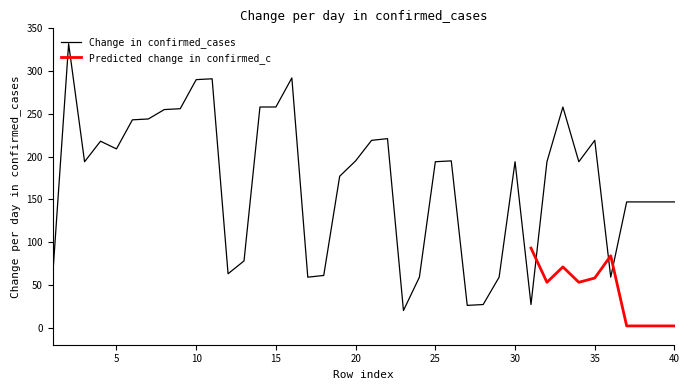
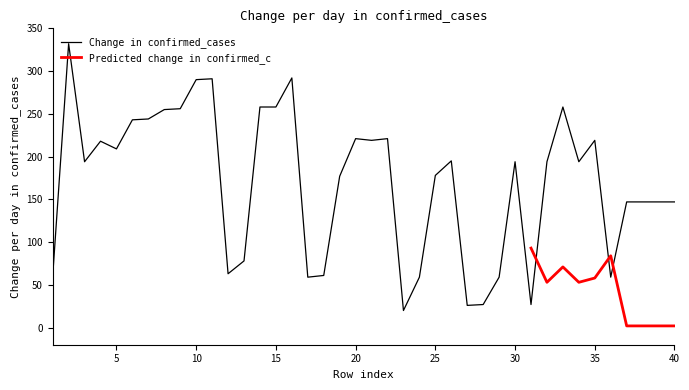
  {
    "Change in confirmed_cases": {
      "5": 210,
      "10": 290,
      "15": 260,
-     "20": 200,
-     "25": 190,
+     "20": 220,
+     "25": 180,
      "30": 190,
      "35": 220,
      "40": 150
    },
    "Predicted change in confirmed_c": {
      "35": 60,
      "40": 0
    }
  }
